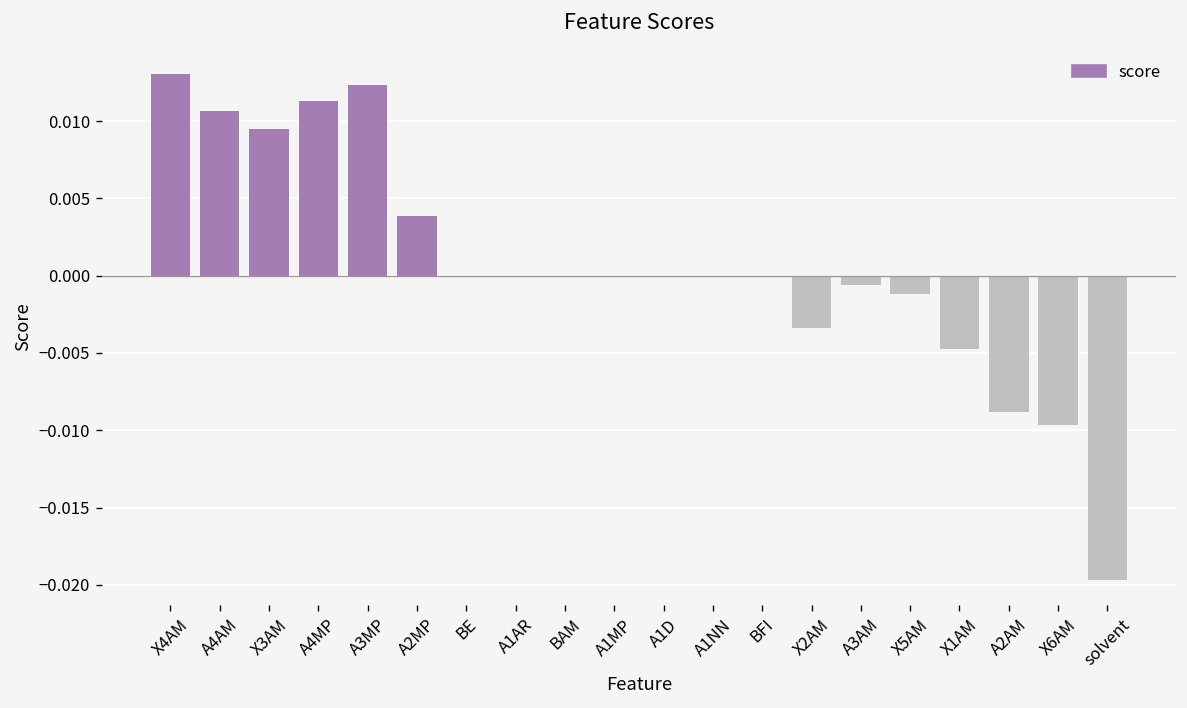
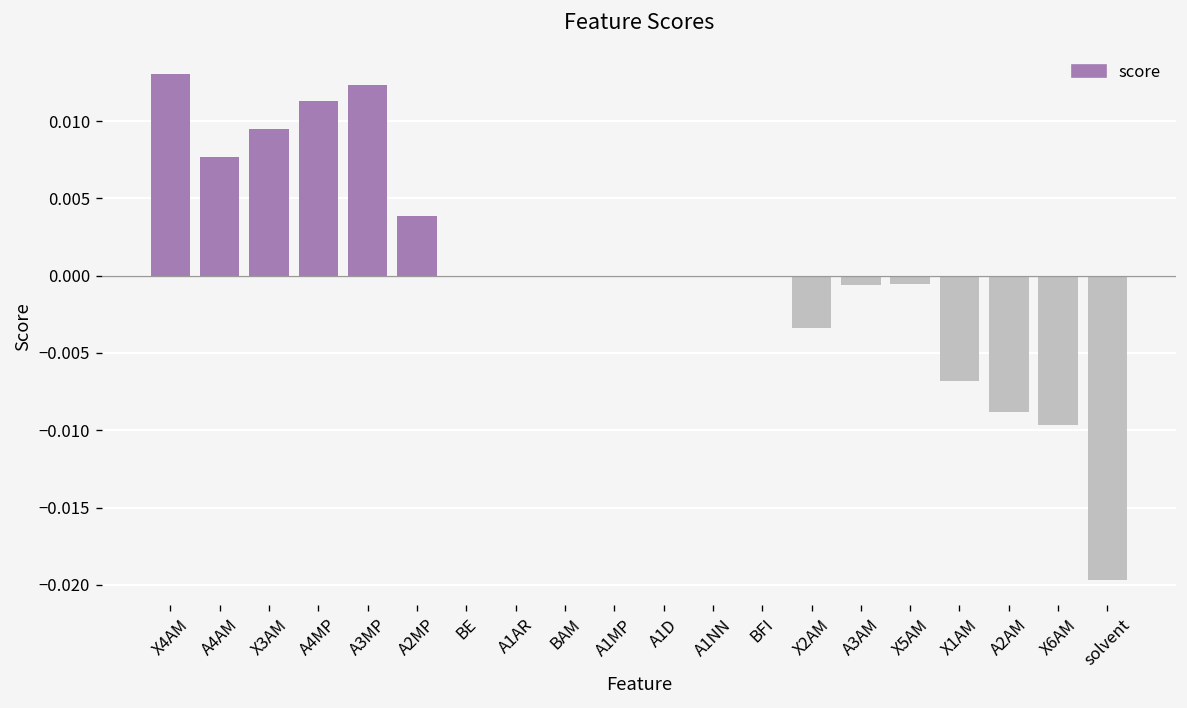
  {
    "X4AM": 0.0130,
-   "A4AM": 0.0107,
+   "A4AM": 0.0077,
    "X3AM": 0.0095,
    "A4MP": 0.0113,
    "A3MP": 0.0123,
    "A2MP": 0.0038,
    "BE": 0.0000,
    "A1AR": 0.0000,
    "BAM": 0.0000,
    "A1MP": 0.0000,
    "A1D": 0.0000,
    "A1NN": 0.0000,
    "BFI": 0.0000,
    "X2AM": -0.0034,
    "A3AM": -0.0006,
-   "X5AM": -0.0012,
-   "X1AM": -0.0047,
+   "X5AM": -0.0005,
+   "X1AM": -0.0068,
    "A2AM": -0.0088,
    "X6AM": -0.0097,
    "solvent": -0.0197
  }
